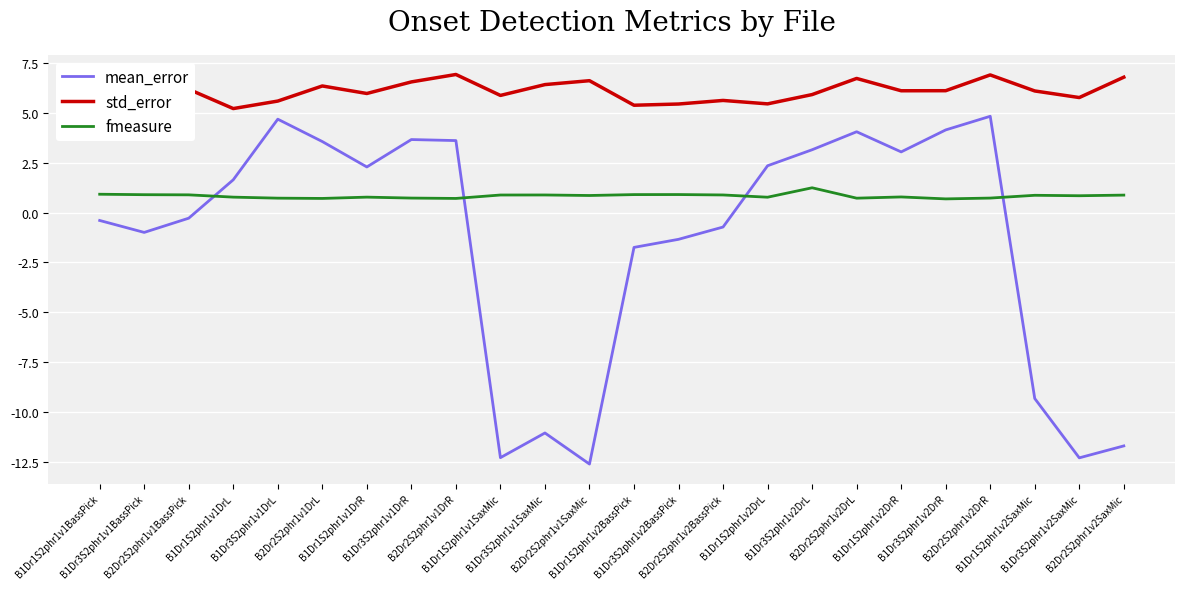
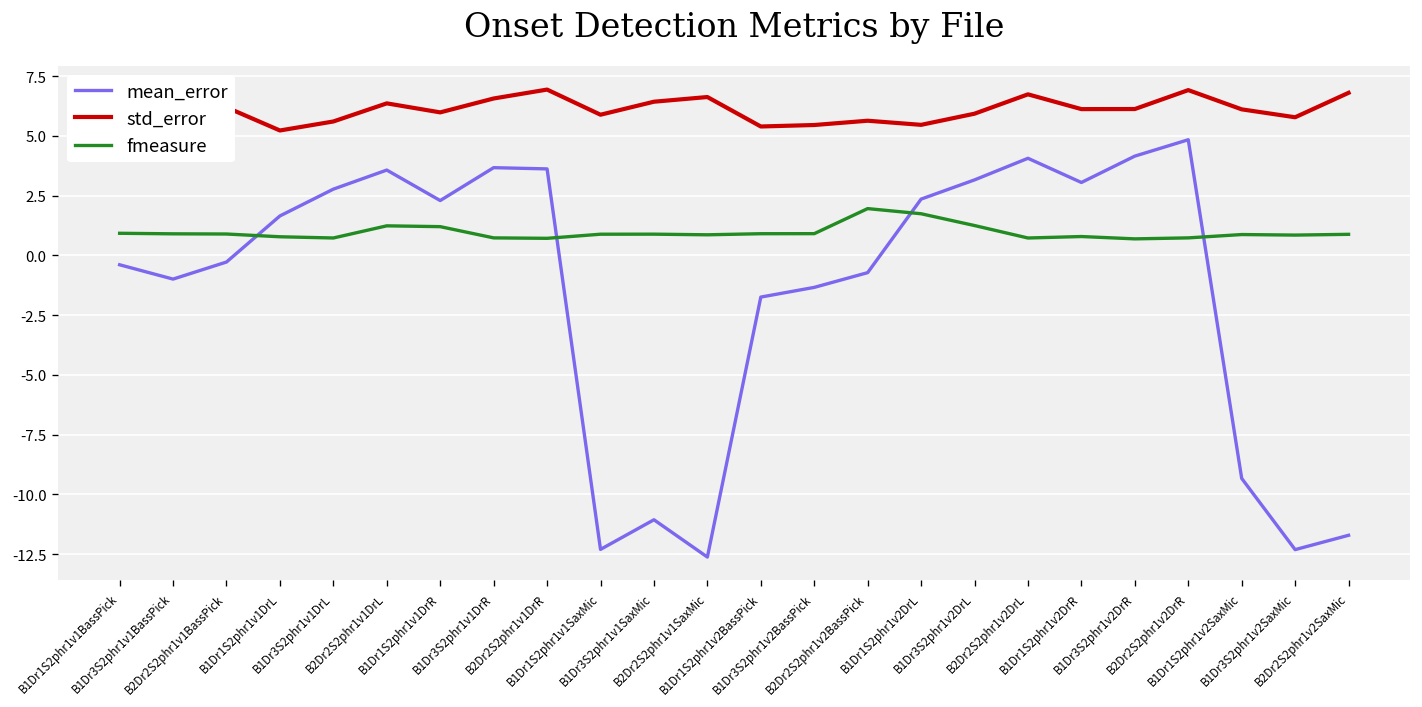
  {
    "mean_error": {
      "B1Dr1S2phr1v1BassPick": -0.4,
      "B1Dr3S2phr1v1BassPick": -1.0,
      "B2Dr2S2phr1v1BassPick": -0.3,
      "B1Dr1S2phr1v1DrL": 1.7,
-     "B1Dr3S2phr1v1DrL": 4.7,
+     "B1Dr3S2phr1v1DrL": 2.8,
      "B2Dr2S2phr1v1DrL": 3.6,
      "B1Dr1S2phr1v1DrR": 2.3,
      "B1Dr3S2phr1v1DrR": 3.7,
      "B2Dr2S2phr1v1DrR": 3.6,
      "B1Dr1S2phr1v1SaxMic": -12.3,
      "B1Dr3S2phr1v1SaxMic": -11.1,
      "B2Dr2S2phr1v1SaxMic": -12.6,
      "B1Dr1S2phr1v2BassPick": -1.7,
      "B1Dr3S2phr1v2BassPick": -1.3,
      "B2Dr2S2phr1v2BassPick": -0.7,
      "B1Dr1S2phr1v2DrL": 2.4,
      "B1Dr3S2phr1v2DrL": 3.2,
      "B2Dr2S2phr1v2DrL": 4.1,
      "B1Dr1S2phr1v2DrR": 3.1,
      "B1Dr3S2phr1v2DrR": 4.2,
      "B2Dr2S2phr1v2DrR": 4.8,
      "B1Dr1S2phr1v2SaxMic": -9.3,
      "B1Dr3S2phr1v2SaxMic": -12.3,
      "B2Dr2S2phr1v2SaxMic": -11.7
    },
    "std_error": {
      "B1Dr1S2phr1v1DrL": 5.2,
      "B1Dr3S2phr1v1DrL": 5.6,
      "B2Dr2S2phr1v1DrL": 6.4,
      "B1Dr1S2phr1v1DrR": 6.0,
      "B1Dr3S2phr1v1DrR": 6.6,
      "B2Dr2S2phr1v1DrR": 6.9,
      "B1Dr1S2phr1v1SaxMic": 5.9,
      "B1Dr3S2phr1v1SaxMic": 6.4,
      "B2Dr2S2phr1v1SaxMic": 6.6,
      "B1Dr1S2phr1v2BassPick": 5.4,
      "B1Dr3S2phr1v2BassPick": 5.5,
      "B2Dr2S2phr1v2BassPick": 5.6,
      "B1Dr1S2phr1v2DrL": 5.5,
      "B1Dr3S2phr1v2DrL": 5.9,
      "B2Dr2S2phr1v2DrL": 6.7,
      "B1Dr1S2phr1v2DrR": 6.1,
      "B1Dr3S2phr1v2DrR": 6.1,
      "B2Dr2S2phr1v2DrR": 6.9,
      "B1Dr1S2phr1v2SaxMic": 6.1,
      "B1Dr3S2phr1v2SaxMic": 5.8,
      "B2Dr2S2phr1v2SaxMic": 6.8
    },
    "fmeasure": {
      "B1Dr1S2phr1v1BassPick": 0.9,
      "B1Dr3S2phr1v1BassPick": 0.9,
      "B2Dr2S2phr1v1BassPick": 0.9,
      "B1Dr1S2phr1v1DrL": 0.8,
      "B1Dr3S2phr1v1DrL": 0.7,
-     "B2Dr2S2phr1v1DrL": 0.7,
-     "B1Dr1S2phr1v1DrR": 0.8,
+     "B2Dr2S2phr1v1DrL": 1.2,
+     "B1Dr1S2phr1v1DrR": 1.2,
      "B1Dr3S2phr1v1DrR": 0.7,
      "B2Dr2S2phr1v1DrR": 0.7,
      "B1Dr1S2phr1v1SaxMic": 0.9,
      "B1Dr3S2phr1v1SaxMic": 0.9,
      "B2Dr2S2phr1v1SaxMic": 0.9,
      "B1Dr1S2phr1v2BassPick": 0.9,
      "B1Dr3S2phr1v2BassPick": 0.9,
-     "B2Dr2S2phr1v2BassPick": 0.9,
-     "B1Dr1S2phr1v2DrL": 0.8,
+     "B2Dr2S2phr1v2BassPick": 2.0,
+     "B1Dr1S2phr1v2DrL": 1.7,
      "B1Dr3S2phr1v2DrL": 1.3,
      "B2Dr2S2phr1v2DrL": 0.7,
      "B1Dr1S2phr1v2DrR": 0.8,
      "B1Dr3S2phr1v2DrR": 0.7,
      "B2Dr2S2phr1v2DrR": 0.7,
      "B1Dr1S2phr1v2SaxMic": 0.9,
      "B1Dr3S2phr1v2SaxMic": 0.9,
      "B2Dr2S2phr1v2SaxMic": 0.9
    }
  }
